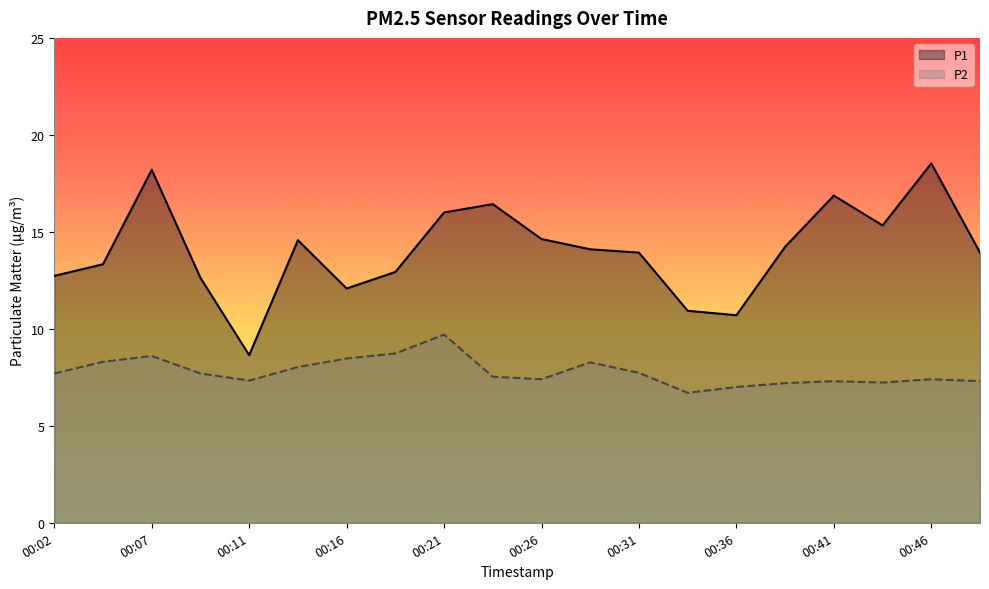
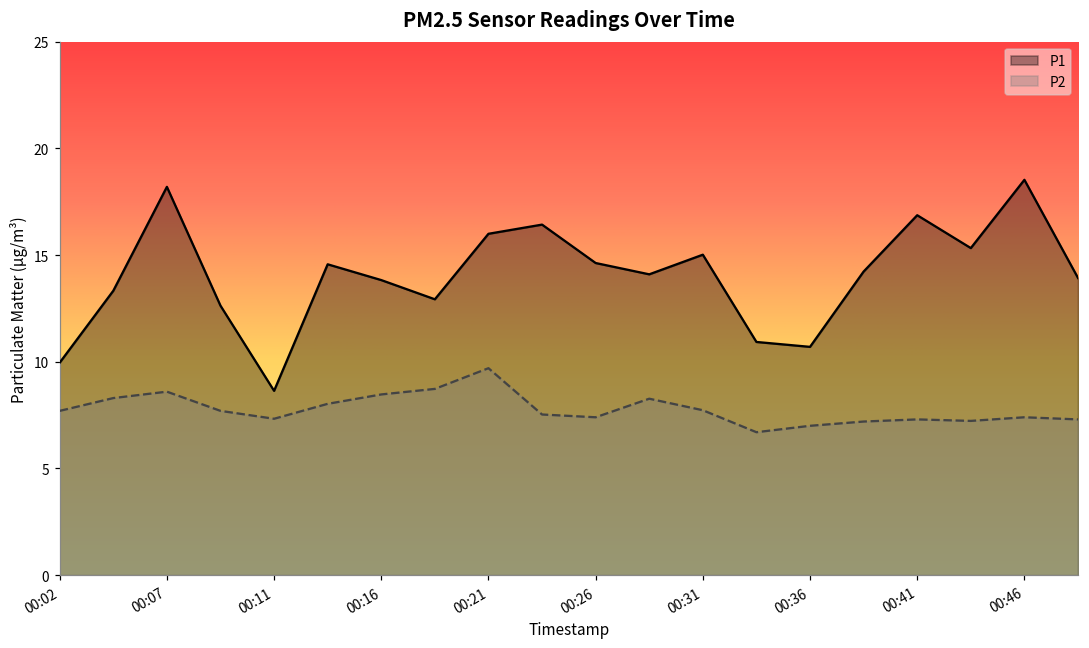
  {
    "P1": {
-     "00:02": 12.7,
+     "00:02": 10.0,
      "00:07": 18.2,
      "00:11": 8.6,
-     "00:16": 12.1,
+     "00:16": 13.8,
      "00:21": 16.0,
      "00:26": 14.6,
-     "00:31": 13.9,
+     "00:31": 15.0,
      "00:36": 10.7,
      "00:41": 16.9,
      "00:46": 18.5
    },
    "P2": {
      "00:02": 7.7,
      "00:07": 8.6,
      "00:11": 7.3,
      "00:16": 8.5,
      "00:21": 9.7,
      "00:26": 7.4,
      "00:31": 7.7,
      "00:36": 7.0,
      "00:41": 7.3,
      "00:46": 7.4
    }
  }
